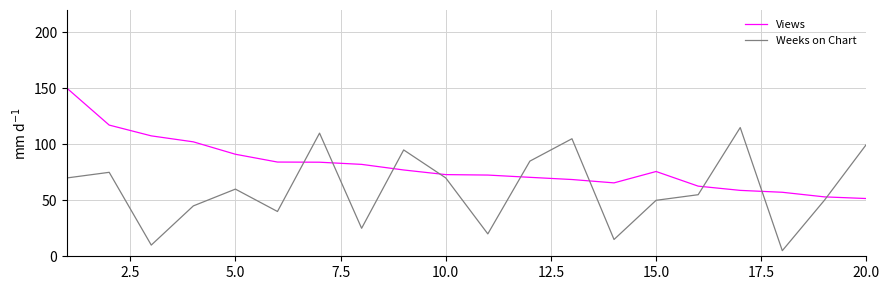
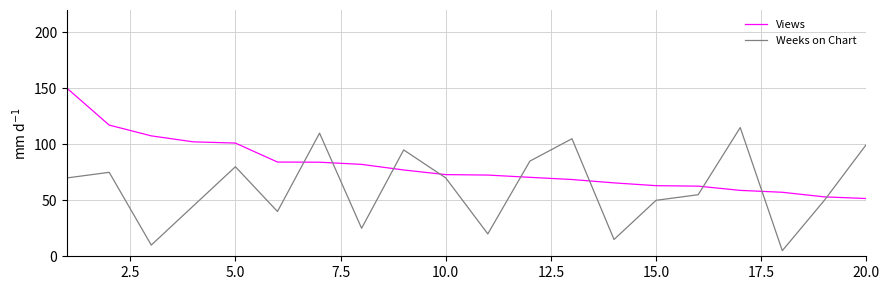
  {
    "Views": {
-     "5.0": 91,
+     "5.0": 101,
      "10.0": 73,
-     "15.0": 76,
+     "15.0": 63,
      "20.0": 52
    },
    "Weeks on Chart": {
-     "5.0": 60,
+     "5.0": 80,
      "10.0": 70,
      "15.0": 50,
      "20.0": 100
    }
  }
